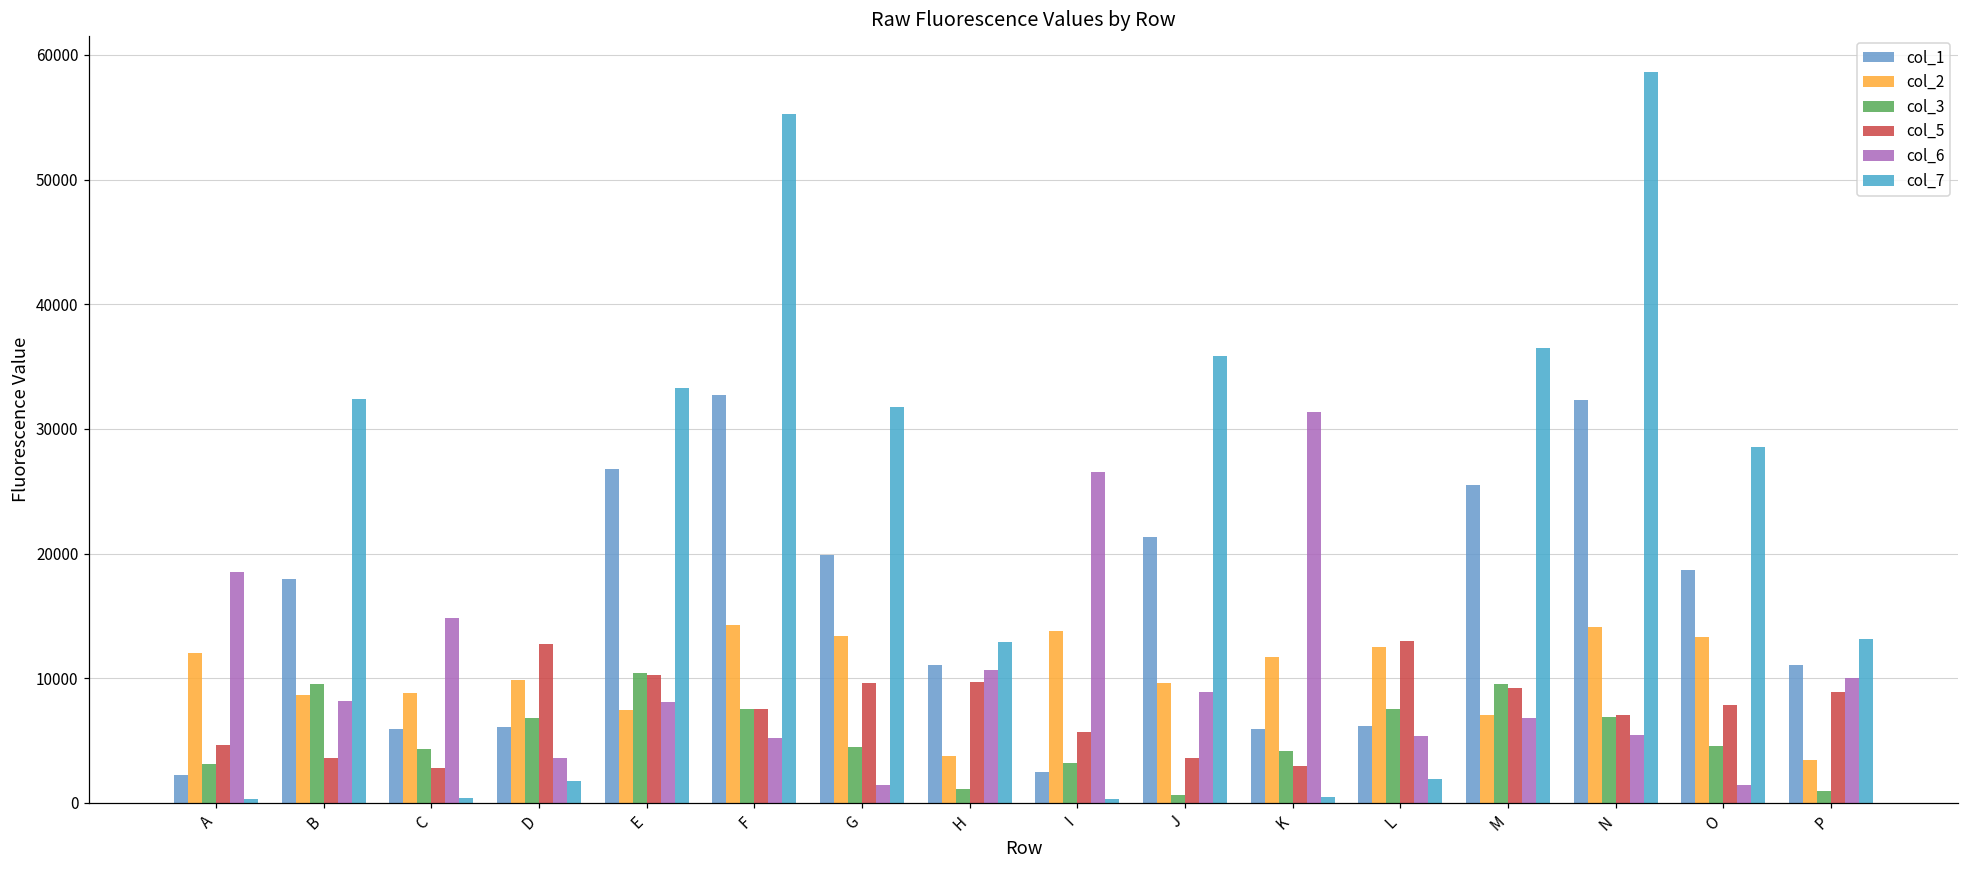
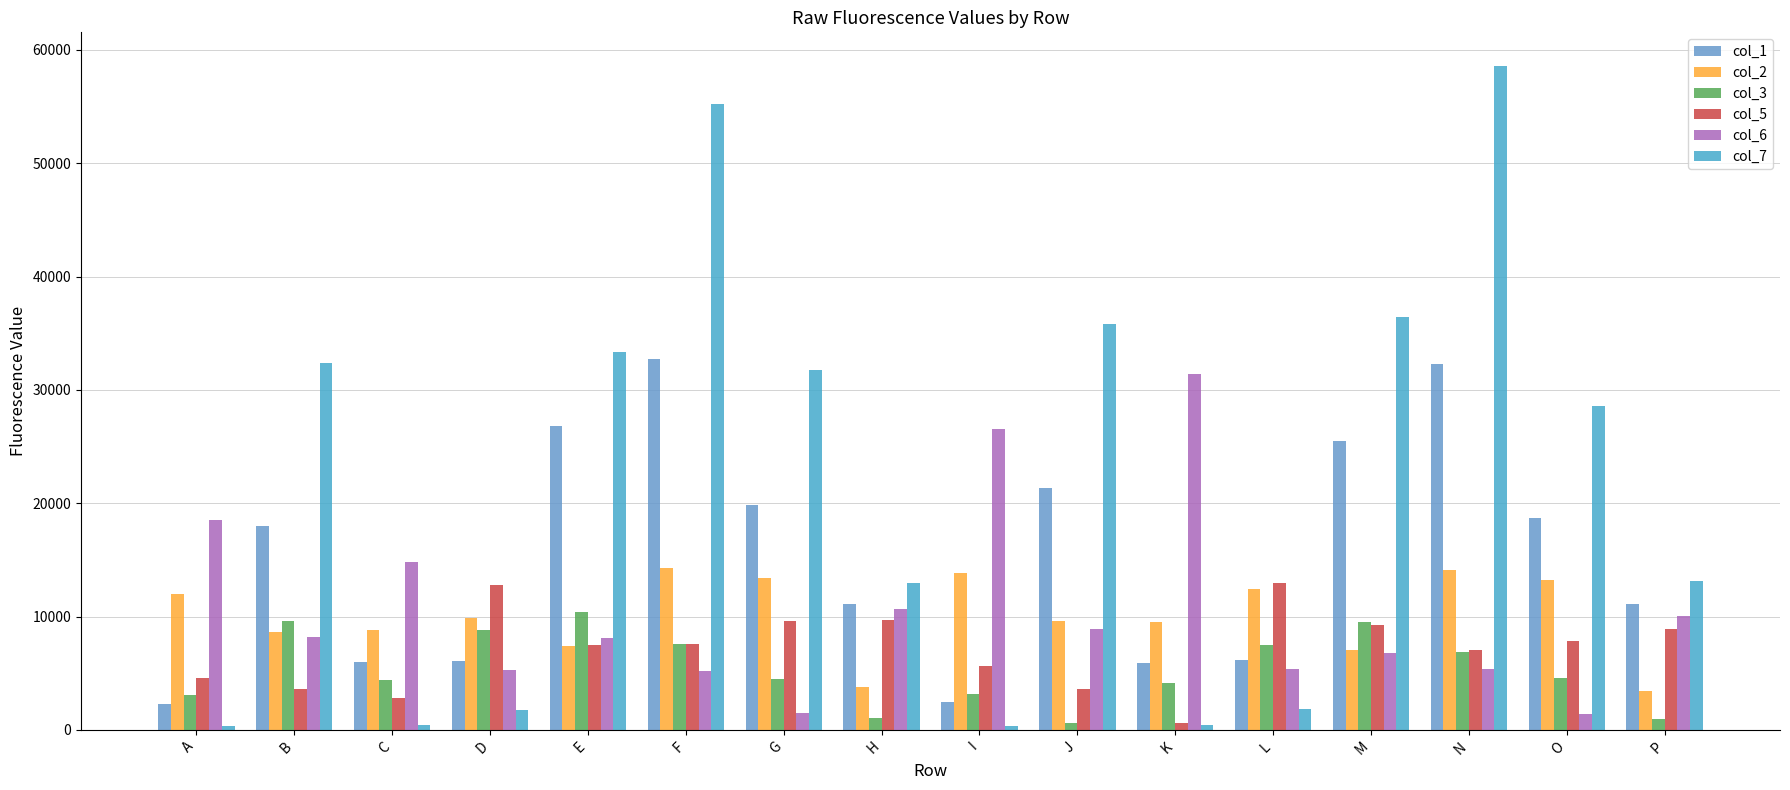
  {
    "col_2": {
      "A": 12000,
      "B": 8600,
      "C": 8800,
      "D": 9900,
      "E": 7400,
      "F": 14300,
      "G": 13400,
      "H": 3800,
      "I": 13800,
      "J": 9600,
-     "K": 11700,
+     "K": 9500,
      "L": 12500,
      "M": 7000,
      "N": 14100,
      "O": 13300,
      "P": 3400
    },
    "col_3": {
      "A": 3100,
      "B": 9600,
      "C": 4400,
-     "D": 6800,
+     "D": 8800,
      "E": 10400,
      "F": 7500,
      "G": 4500,
      "H": 1100,
      "I": 3200,
      "J": 600,
      "K": 4100,
      "L": 7500,
      "M": 9500,
      "N": 6900,
      "O": 4500,
      "P": 1000
    },
    "col_5": {
      "A": 4600,
      "B": 3600,
      "C": 2800,
      "D": 12800,
-     "E": 10200,
+     "E": 7500,
      "F": 7500,
      "G": 9600,
      "H": 9700,
      "I": 5700,
      "J": 3600,
-     "K": 3000,
+     "K": 600,
      "L": 13000,
      "M": 9200,
      "N": 7100,
      "O": 7900,
      "P": 8900
    },
    "col_6": {
      "A": 18500,
      "B": 8200,
      "C": 14800,
-     "D": 3600,
+     "D": 5300,
      "E": 8100,
      "F": 5200,
      "G": 1500,
      "H": 10700,
      "I": 26600,
      "J": 8900,
      "K": 31400,
      "L": 5400,
      "M": 6800,
      "N": 5400,
      "O": 1400,
      "P": 10000
    }
  }
